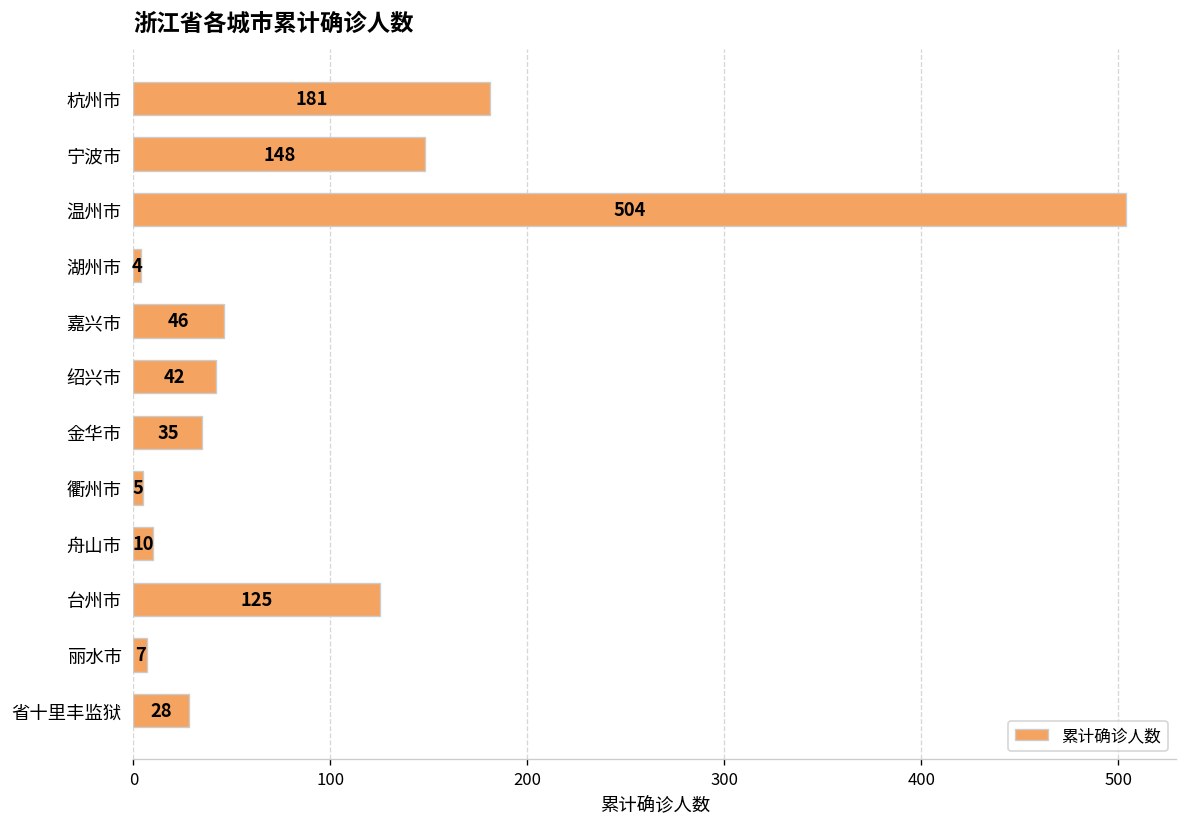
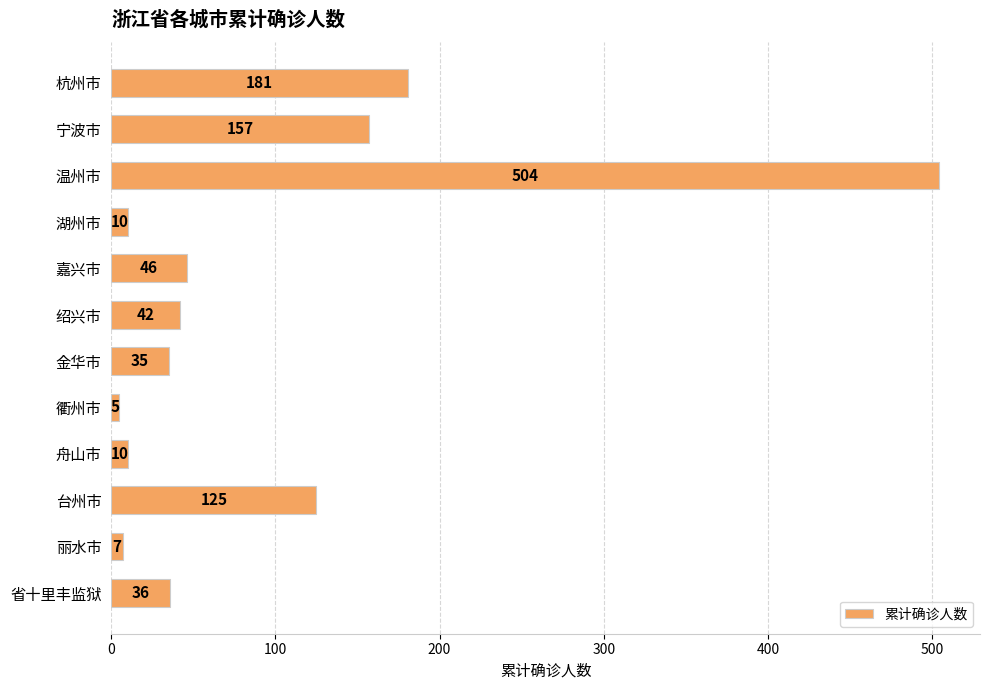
  {
    "杭州市": 181,
-   "宁波市": 148,
+   "宁波市": 157,
    "温州市": 504,
-   "湖州市": 4,
+   "湖州市": 10,
    "嘉兴市": 46,
    "绍兴市": 42,
    "金华市": 35,
    "衢州市": 5,
    "舟山市": 10,
    "台州市": 125,
    "丽水市": 7,
-   "省十里丰监狱": 28
+   "省十里丰监狱": 36
  }
